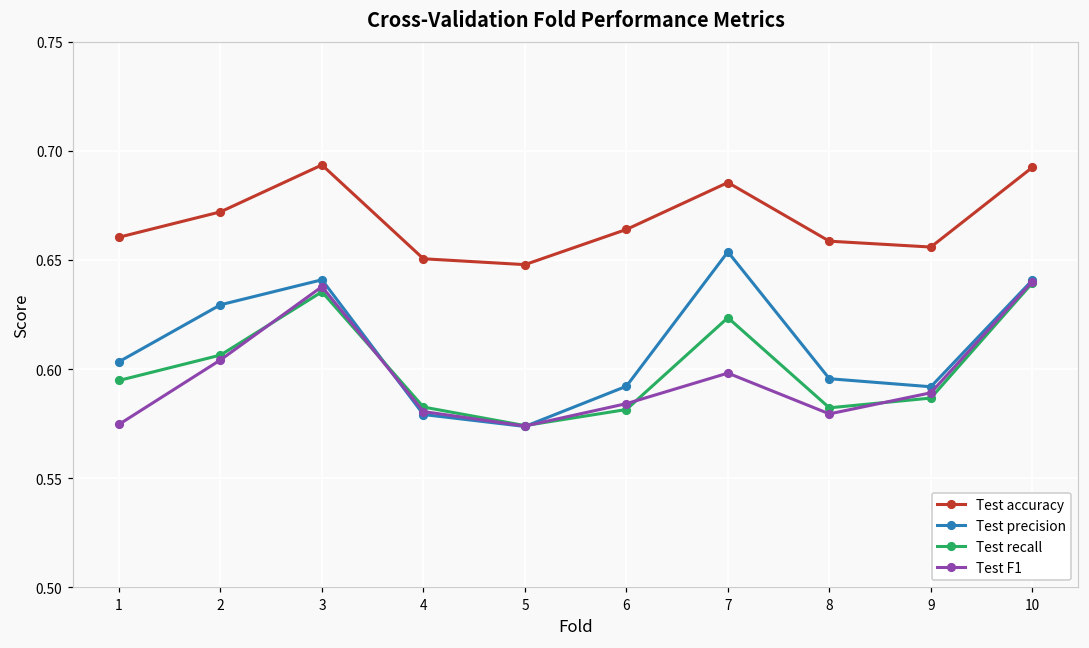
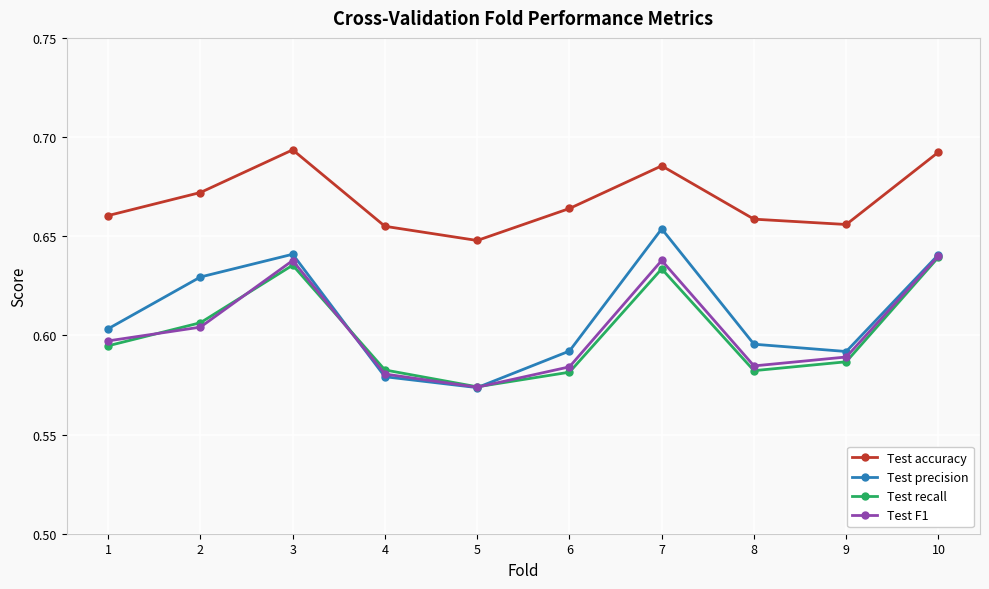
  {
    "Test accuracy": {
      "1": 0.660,
      "2": 0.672,
      "3": 0.694,
-     "4": 0.651,
+     "4": 0.655,
      "5": 0.648,
      "6": 0.664,
      "7": 0.685,
      "8": 0.659,
      "9": 0.656,
      "10": 0.692
    },
    "Test precision": {
      "1": 0.603,
      "2": 0.629,
      "3": 0.641,
      "4": 0.579,
      "6": 0.592,
      "7": 0.654,
      "8": 0.596,
      "9": 0.592
    },
    "Test recall": {
      "1": 0.595,
      "2": 0.606,
      "3": 0.635,
      "4": 0.583,
      "6": 0.581,
-     "7": 0.624,
+     "7": 0.634,
      "8": 0.582,
      "9": 0.587
    },
    "Test F1": {
-     "1": 0.575,
+     "1": 0.597,
      "2": 0.604,
      "3": 0.638,
      "4": 0.580,
      "6": 0.584,
-     "7": 0.598,
-     "8": 0.579,
+     "7": 0.638,
+     "8": 0.585,
      "9": 0.589
    }
  }
